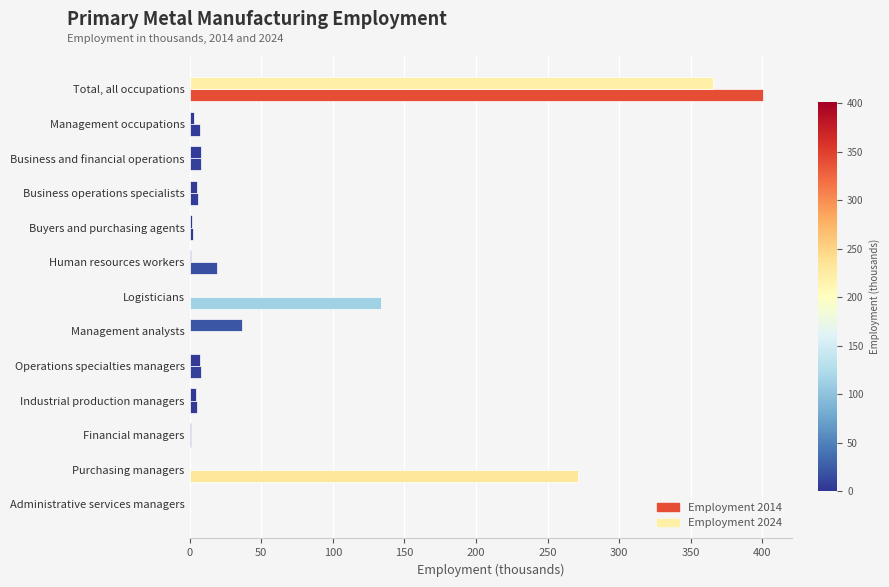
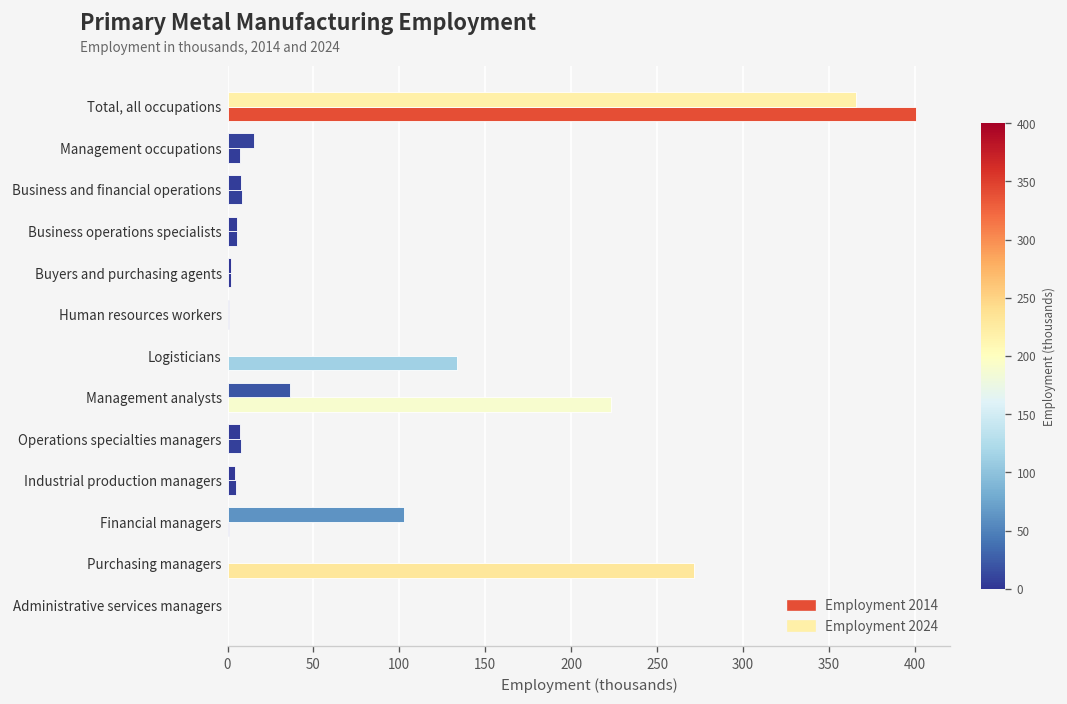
  {
    "Employment 2014": {
      "Total, all occupations": 401,
      "Management occupations": 7,
      "Business and financial operations": 8,
      "Business operations specialists": 6,
      "Buyers and purchasing agents": 2,
-     "Human resources workers": 19,
+     "Human resources workers": 1,
      "Logisticians": 134,
-     "Management analysts": 0,
+     "Management analysts": 223,
      "Operations specialties managers": 8,
      "Industrial production managers": 5,
      "Purchasing managers": 271
    },
    "Employment 2024": {
      "Total, all occupations": 366,
-     "Management occupations": 3,
+     "Management occupations": 16,
      "Business and financial operations": 8,
      "Business operations specialists": 5,
      "Buyers and purchasing agents": 2,
      "Management analysts": 36,
      "Operations specialties managers": 8,
      "Industrial production managers": 5,
-     "Financial managers": 1
+     "Financial managers": 103
    }
  }
